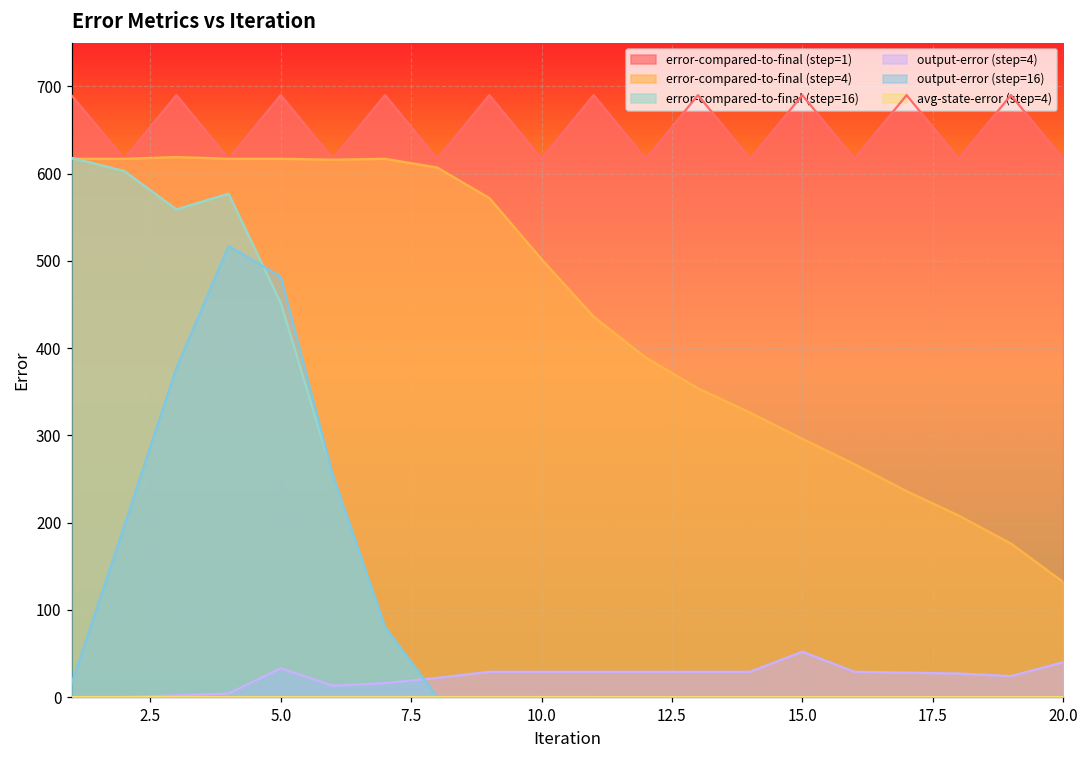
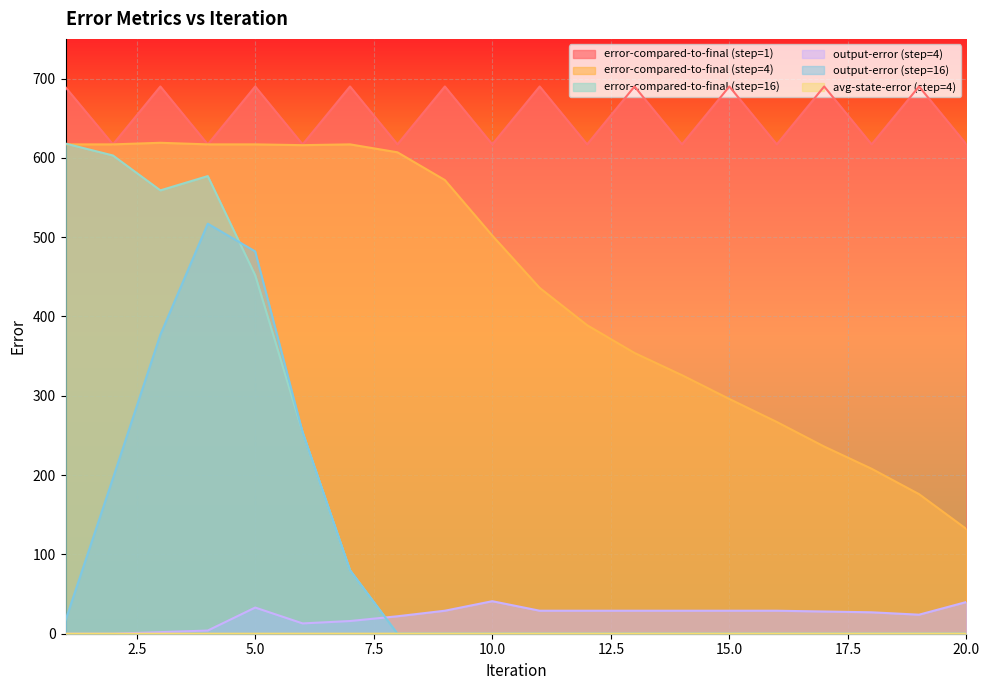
  {
    "error-compared-to-final (step=1)": {
      "5.0": 690,
      "10.0": 620,
      "20.0": 620
    },
    "output-error (step=4)": {
      "5.0": 30,
-     "10.0": 30,
-     "15.0": 50,
+     "10.0": 40,
+     "15.0": 30,
      "20.0": 40
    }
  }
